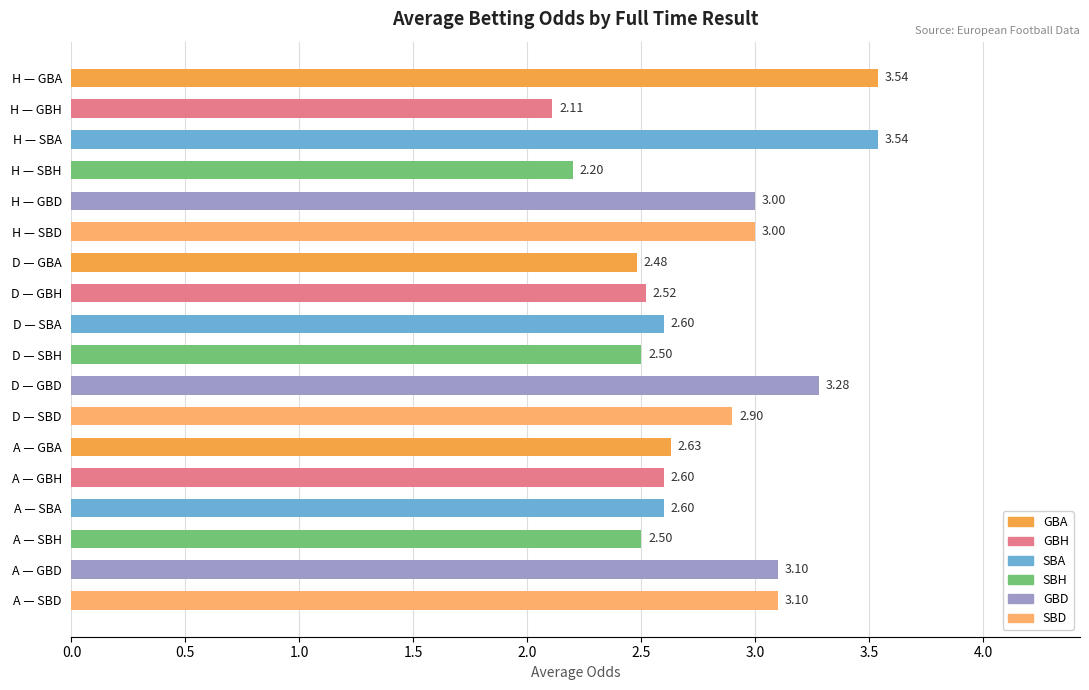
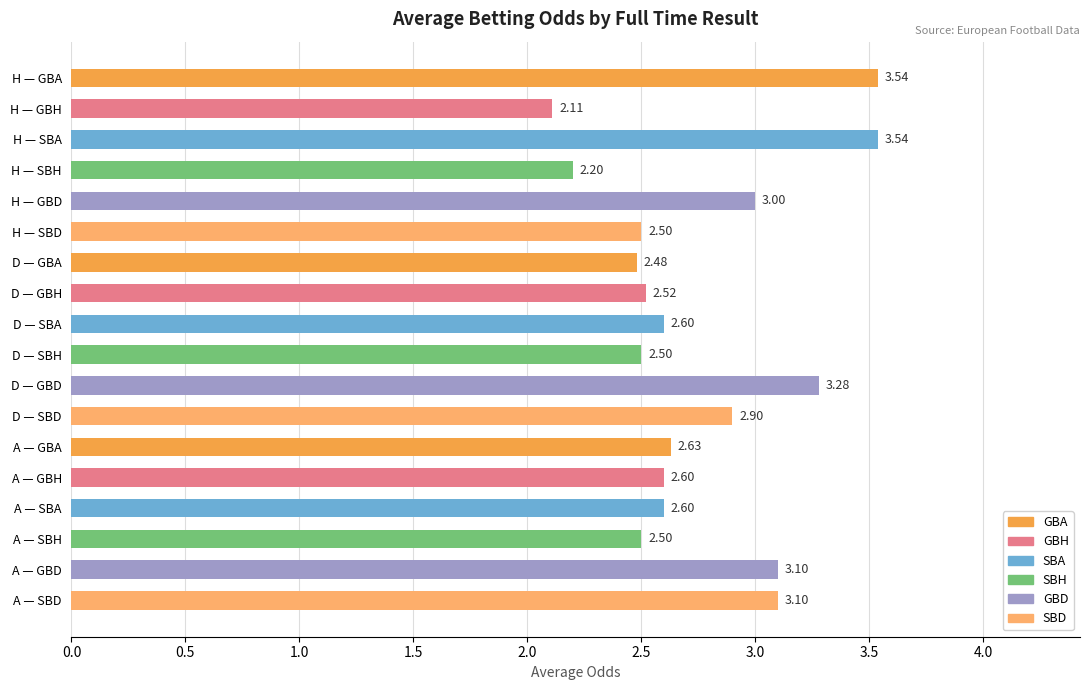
  {
    "H — GBA": 3.54,
    "H — GBH": 2.11,
    "H — SBA": 3.54,
    "H — SBH": 2.20,
    "H — GBD": 3.00,
-   "H — SBD": 3.00,
+   "H — SBD": 2.50,
    "D — GBA": 2.48,
    "D — GBH": 2.52,
    "D — SBA": 2.60,
    "D — SBH": 2.50,
    "D — GBD": 3.28,
    "D — SBD": 2.90,
    "A — GBA": 2.63,
    "A — GBH": 2.60,
    "A — SBA": 2.60,
    "A — SBH": 2.50,
    "A — GBD": 3.10,
    "A — SBD": 3.10
  }
